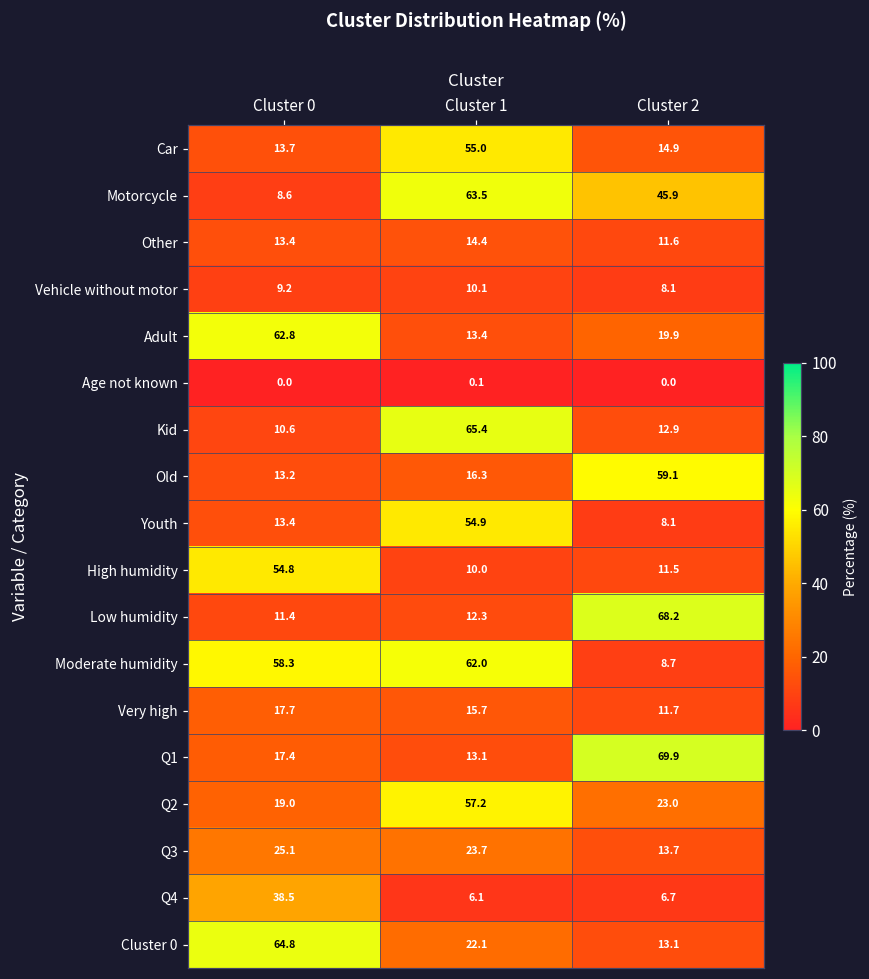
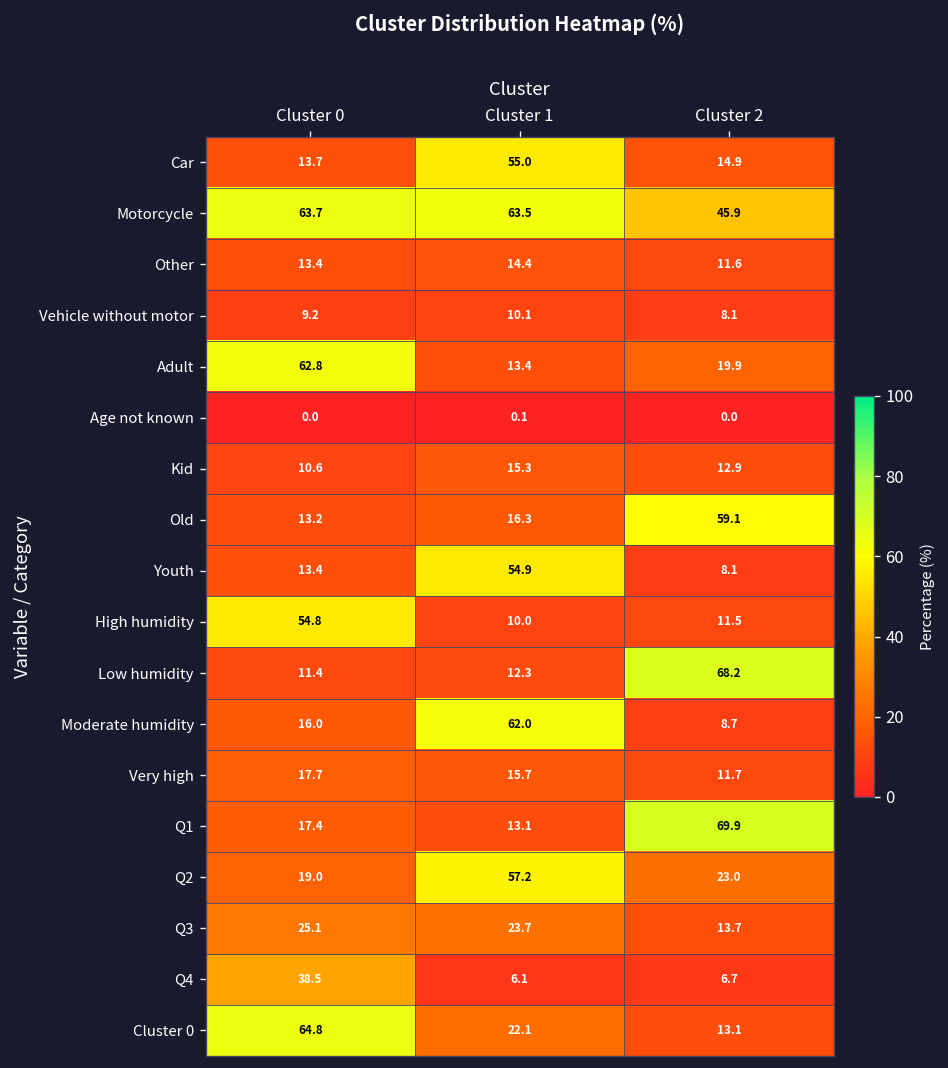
  {
    "Car": {
      "Cluster 0": 13.7,
      "Cluster 1": 55.0,
      "Cluster 2": 14.9
    },
    "Motorcycle": {
-     "Cluster 0": 8.6,
+     "Cluster 0": 63.7,
      "Cluster 1": 63.5,
      "Cluster 2": 45.9
    },
    "Other": {
      "Cluster 0": 13.4,
      "Cluster 1": 14.4,
      "Cluster 2": 11.6
    },
    "Vehicle without motor": {
      "Cluster 0": 9.2,
      "Cluster 1": 10.1,
      "Cluster 2": 8.1
    },
    "Adult": {
      "Cluster 0": 62.8,
      "Cluster 1": 13.4,
      "Cluster 2": 19.9
    },
    "Age not known": {
      "Cluster 0": 0.0,
      "Cluster 1": 0.1,
      "Cluster 2": 0.0
    },
    "Kid": {
      "Cluster 0": 10.6,
-     "Cluster 1": 65.4,
+     "Cluster 1": 15.3,
      "Cluster 2": 12.9
    },
    "Old": {
      "Cluster 0": 13.2,
      "Cluster 1": 16.3,
      "Cluster 2": 59.1
    },
    "Youth": {
      "Cluster 0": 13.4,
      "Cluster 1": 54.9,
      "Cluster 2": 8.1
    },
    "High humidity": {
      "Cluster 0": 54.8,
      "Cluster 1": 10.0,
      "Cluster 2": 11.5
    },
    "Low humidity": {
      "Cluster 0": 11.4,
      "Cluster 1": 12.3,
      "Cluster 2": 68.2
    },
    "Moderate humidity": {
-     "Cluster 0": 58.3,
+     "Cluster 0": 16.0,
      "Cluster 1": 62.0,
      "Cluster 2": 8.7
    },
    "Very high": {
      "Cluster 0": 17.7,
      "Cluster 1": 15.7,
      "Cluster 2": 11.7
    },
    "Q1": {
      "Cluster 0": 17.4,
      "Cluster 1": 13.1,
      "Cluster 2": 69.9
    },
    "Q2": {
      "Cluster 0": 19.0,
      "Cluster 1": 57.2,
      "Cluster 2": 23.0
    },
    "Q3": {
      "Cluster 0": 25.1,
      "Cluster 1": 23.7,
      "Cluster 2": 13.7
    },
    "Q4": {
      "Cluster 0": 38.5,
      "Cluster 1": 6.1,
      "Cluster 2": 6.7
    },
    "Cluster 0": {
      "Cluster 0": 64.8,
      "Cluster 1": 22.1,
      "Cluster 2": 13.1
    }
  }
